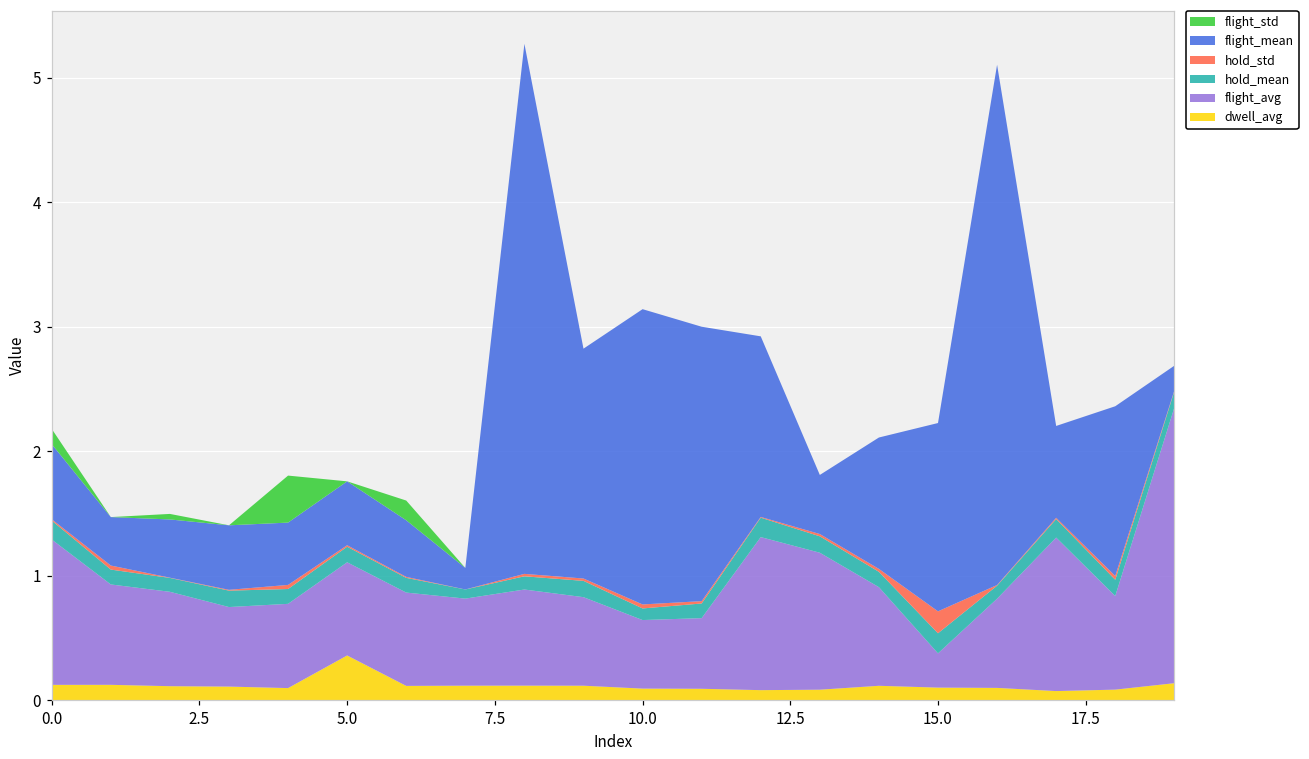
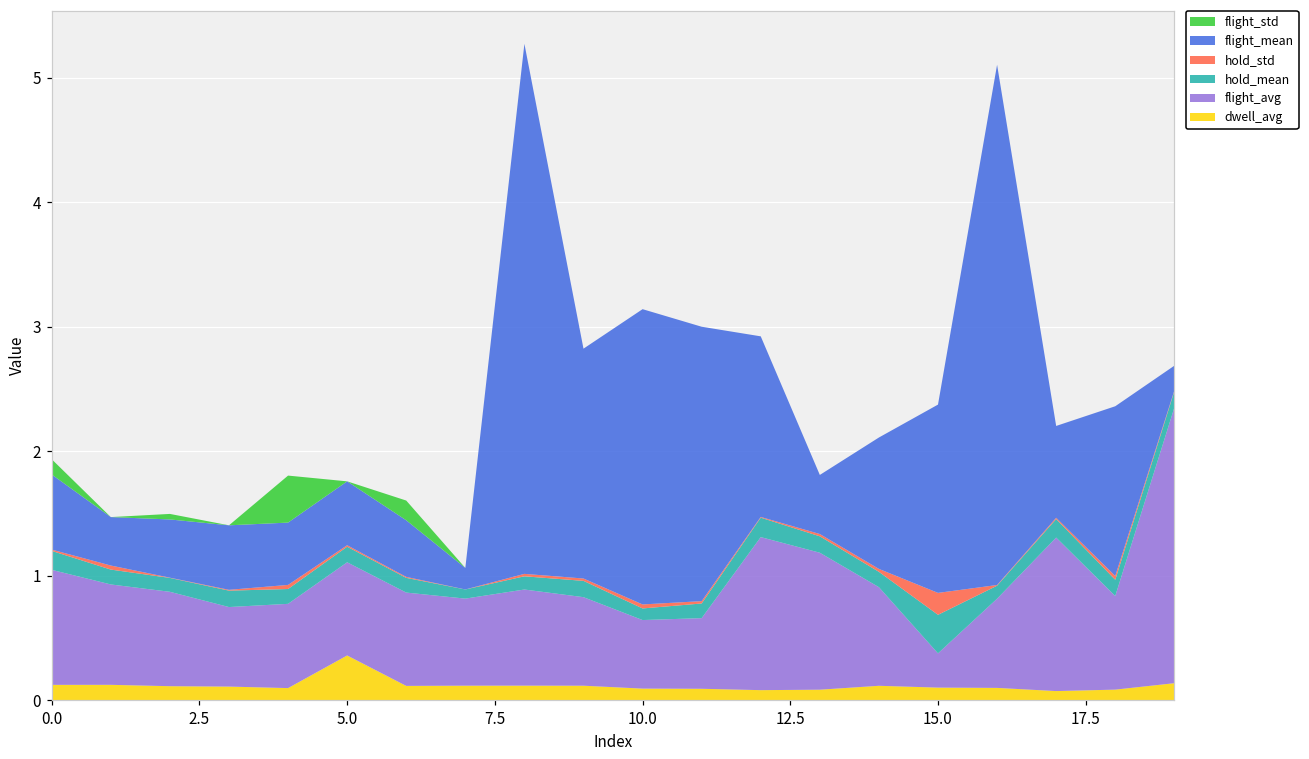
  {
    "dwell_avg": {
      "0.0": 0.12,
      "5.0": 0.36,
      "10.0": 0.09,
      "15.0": 0.10
    },
    "flight_avg": {
-     "0.0": 1.17,
+     "0.0": 0.92,
      "5.0": 0.75,
      "10.0": 0.55,
      "15.0": 0.27
    },
    "hold_mean": {
      "10.0": 0.09,
-     "15.0": 0.16
+     "15.0": 0.31
    },
    "hold_std": {
      "10.0": 0.03,
      "15.0": 0.18
    },
    "flight_mean": {
      "0.0": 0.60
    },
    "flight_std": {
      "0.0": 0.12
    }
  }
